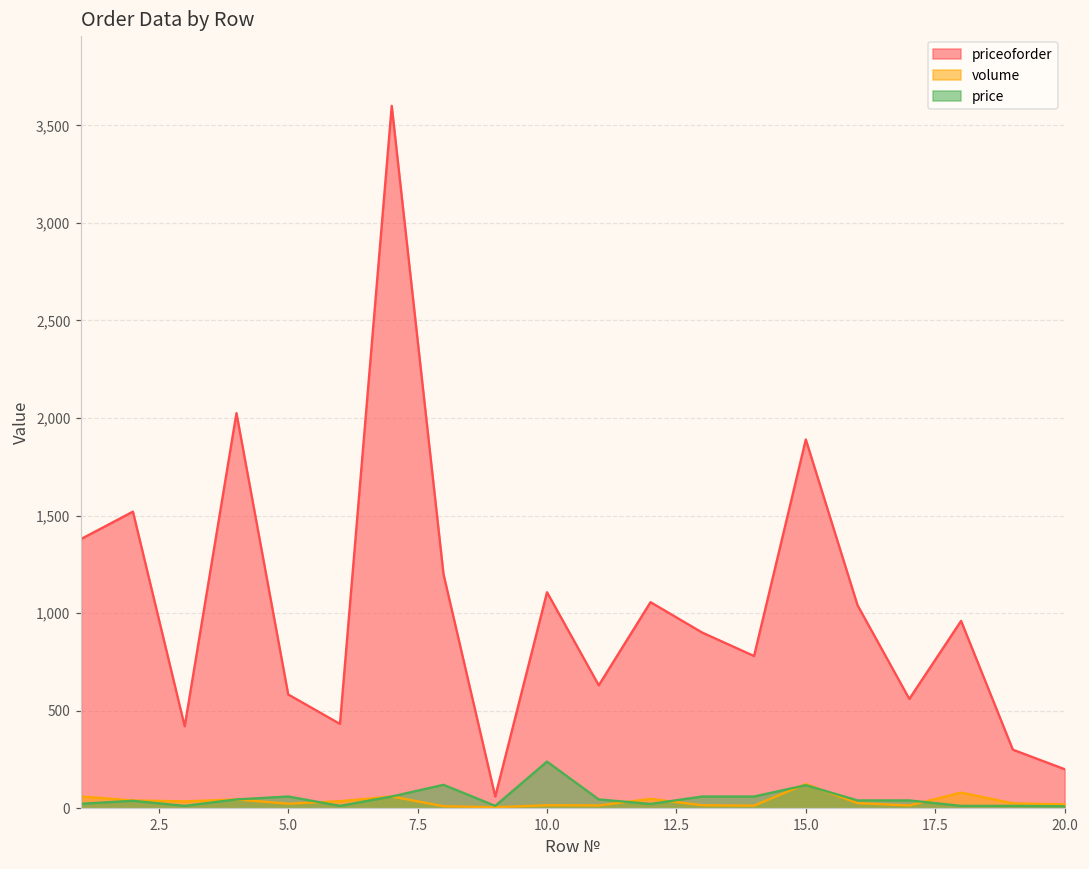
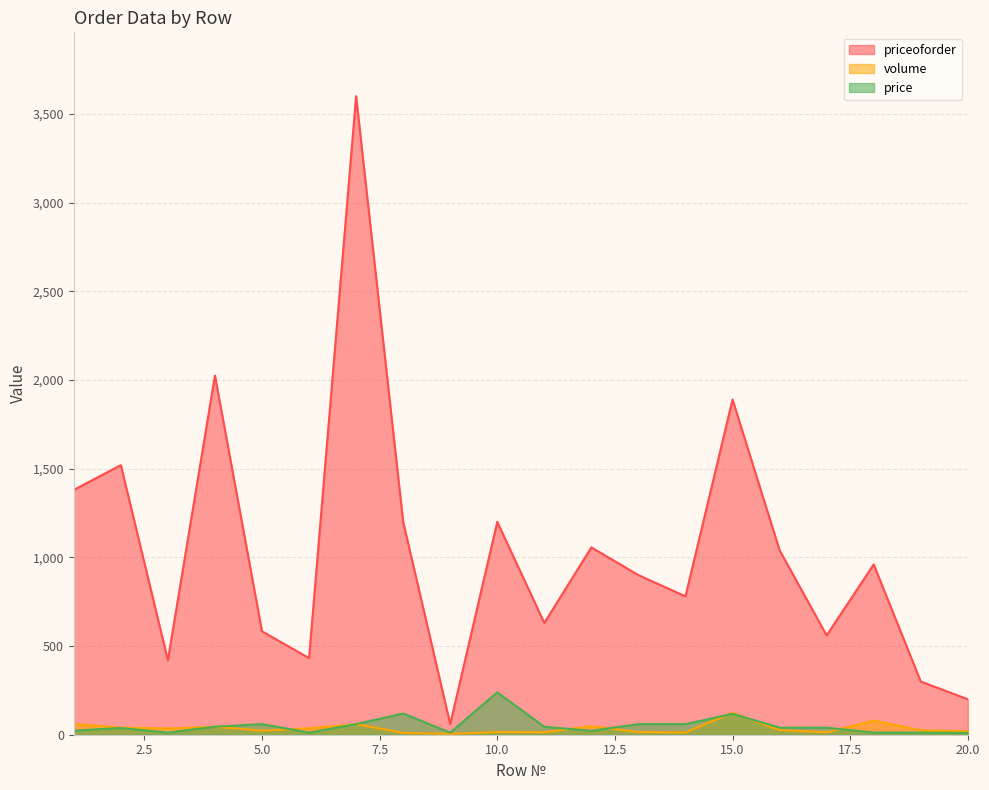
  {
    "priceoforder": {
      "5.0": "580",
-     "10.0": "1,110",
+     "10.0": "1,200",
      "15.0": "1,890",
      "20.0": "200"
    },
    "volume": {
      "5.0": "20",
      "10.0": "20"
    },
    "price": {
      "5.0": "60",
      "10.0": "240"
    }
  }
